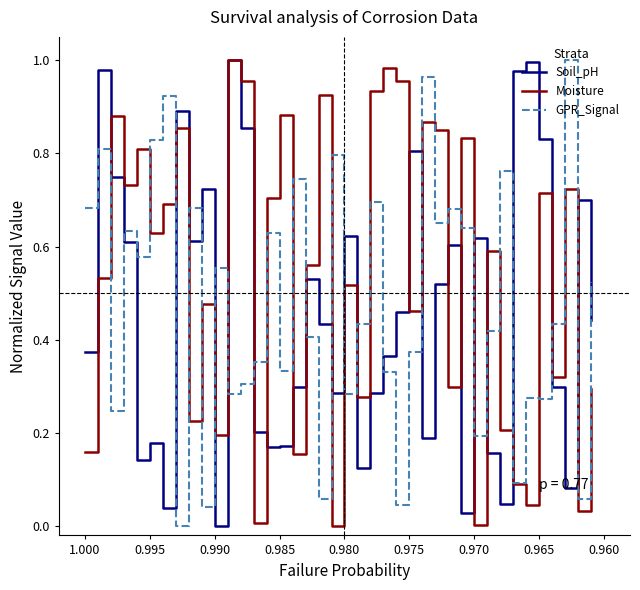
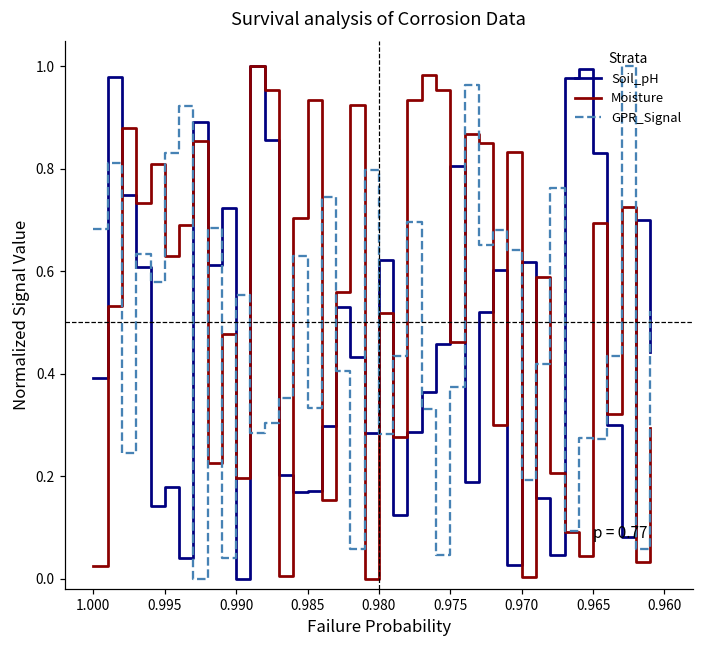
  {
    "Soil_pH": {
-     "1.000": 0.37,
+     "1.000": 0.39,
      "0.995": 0.18,
      "0.990": 0.00,
      "0.985": 0.17,
      "0.980": 0.62,
      "0.975": 0.81,
      "0.970": 0.62,
      "0.965": 0.83
    },
    "Moisture": {
-     "1.000": 0.16,
+     "1.000": 0.02,
      "0.995": 0.63,
      "0.990": 0.20,
-     "0.985": 0.88,
+     "0.985": 0.93,
      "0.980": 0.52,
      "0.975": 0.46,
      "0.970": 0.00,
-     "0.965": 0.71
+     "0.965": 0.69
    },
    "GPR_Signal": {
      "1.000": 0.68,
      "0.995": 0.83,
      "0.990": 0.55,
      "0.985": 0.33,
      "0.980": 0.28,
      "0.975": 0.37,
      "0.970": 0.19,
      "0.965": 0.27
    }
  }
